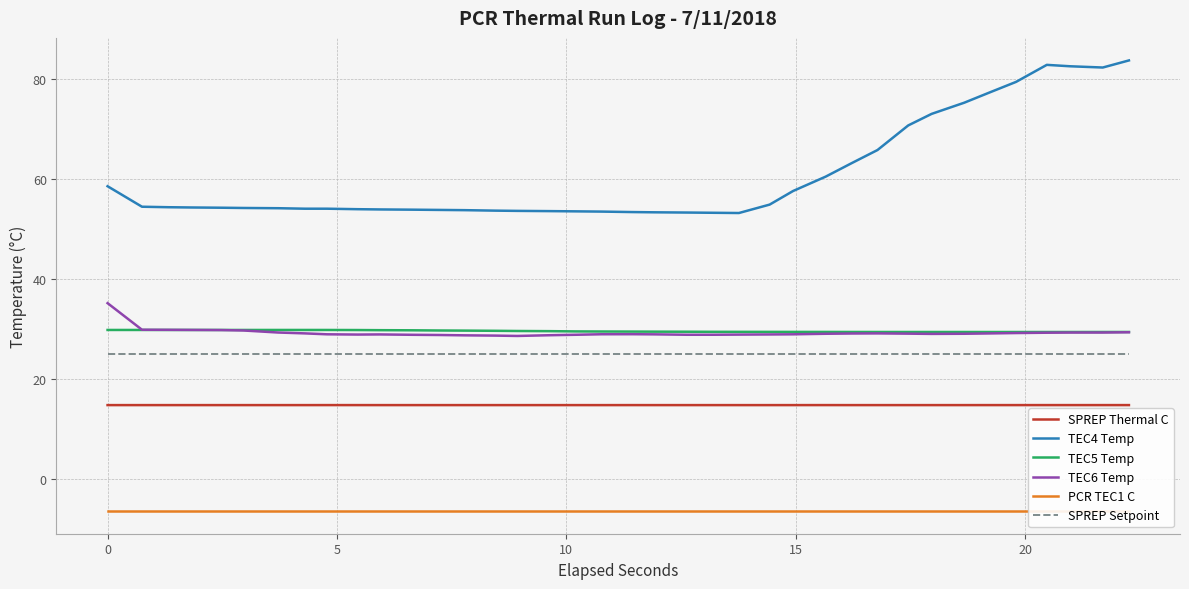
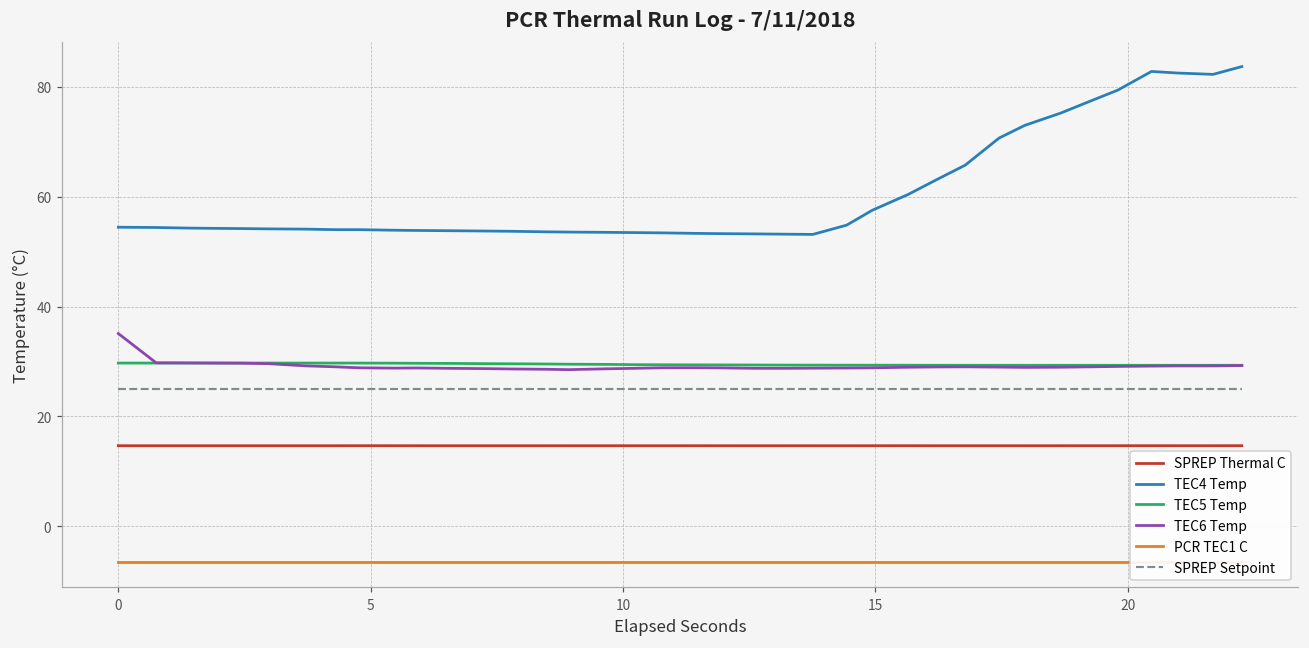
  {
    "SPREP Thermal C": {
      "0": 15
    },
    "TEC4 Temp": {
-     "0": 58
+     "0": 54
    },
    "TEC5 Temp": {
      "0": 30
    },
    "TEC6 Temp": {
      "0": 35
    },
    "PCR TEC1 C": {
      "0": -7
    },
    "SPREP Setpoint": {
      "0": 25
    }
  }
